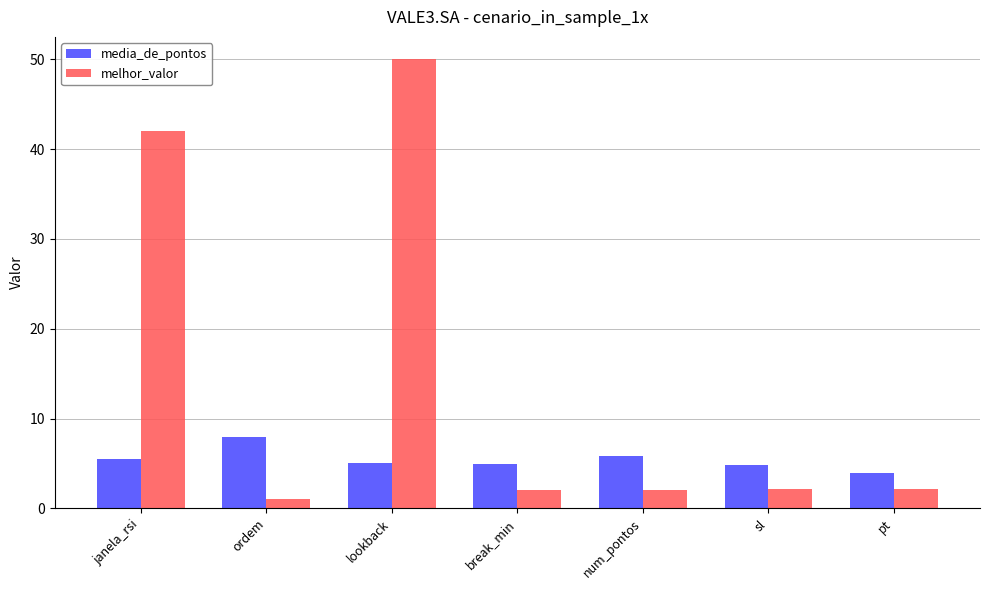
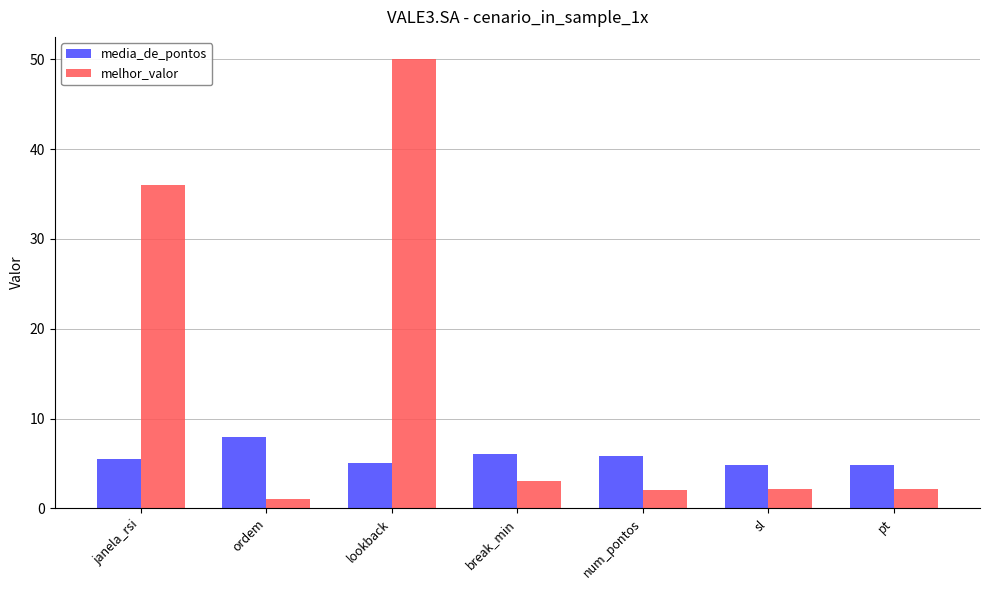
  {
    "media_de_pontos": {
      "janela_rsi": 6,
      "ordem": 8,
      "lookback": 5,
-     "break_min": 5,
+     "break_min": 6,
      "num_pontos": 6,
      "sl": 5,
-     "pt": 4
+     "pt": 5
    },
    "melhor_valor": {
-     "janela_rsi": 42,
+     "janela_rsi": 36,
      "ordem": 1,
      "lookback": 50,
-     "break_min": 2,
+     "break_min": 3,
      "num_pontos": 2,
      "sl": 2,
      "pt": 2
    }
  }
